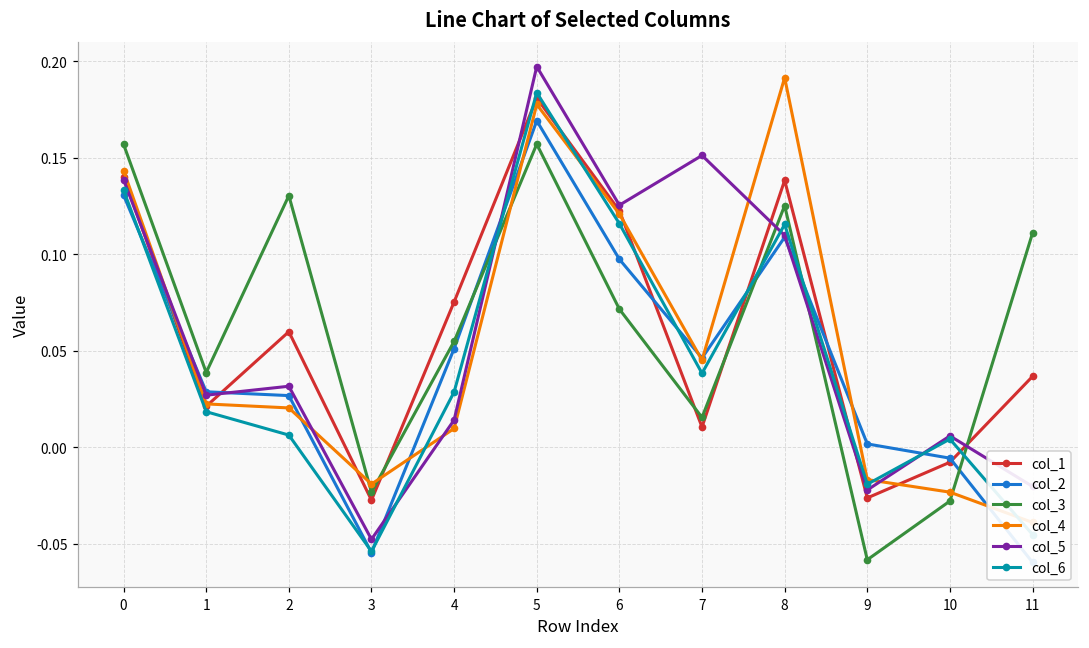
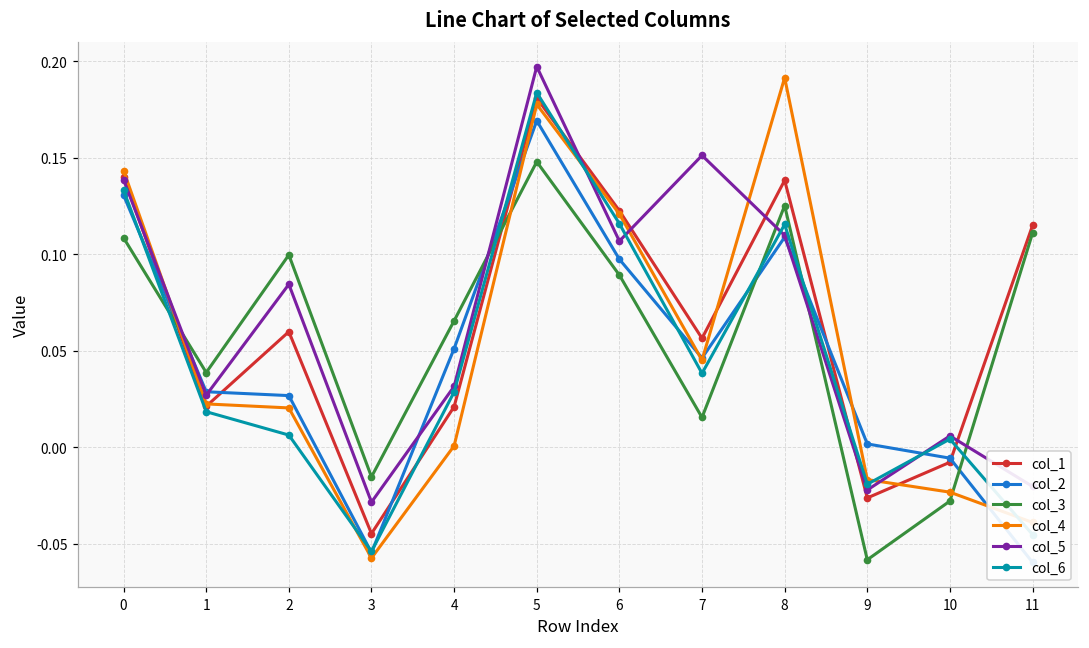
  {
    "col_1": {
      "0": 0.140,
      "2": 0.060,
-     "3": -0.027,
-     "4": 0.075,
+     "3": -0.045,
+     "4": 0.021,
      "5": 0.181,
      "6": 0.123,
-     "7": 0.011,
+     "7": 0.057,
      "8": 0.138,
      "9": -0.026,
      "10": -0.008,
-     "11": 0.037
+     "11": 0.115
    },
    "col_3": {
-     "0": 0.157,
+     "0": 0.109,
      "1": 0.039,
-     "2": 0.130,
-     "3": -0.023,
-     "4": 0.055,
-     "5": 0.157,
-     "6": 0.072,
+     "2": 0.100,
+     "3": -0.015,
+     "4": 0.066,
+     "5": 0.148,
+     "6": 0.089,
      "7": 0.015,
      "8": 0.125,
      "9": -0.058,
      "10": -0.028,
      "11": 0.111
    },
    "col_4": {
      "0": 0.143,
      "2": 0.020,
-     "3": -0.019,
-     "4": 0.010,
+     "3": -0.057,
+     "4": 0.001,
      "5": 0.178,
      "6": 0.121,
      "8": 0.192,
      "9": -0.017,
      "10": -0.023
    },
    "col_5": {
      "0": 0.139,
      "1": 0.027,
-     "2": 0.032,
-     "3": -0.048,
-     "4": 0.014,
+     "2": 0.084,
+     "3": -0.028,
+     "4": 0.032,
      "5": 0.197,
-     "6": 0.125,
+     "6": 0.107,
      "7": 0.151,
      "9": -0.022,
      "10": 0.006
    }
  }
